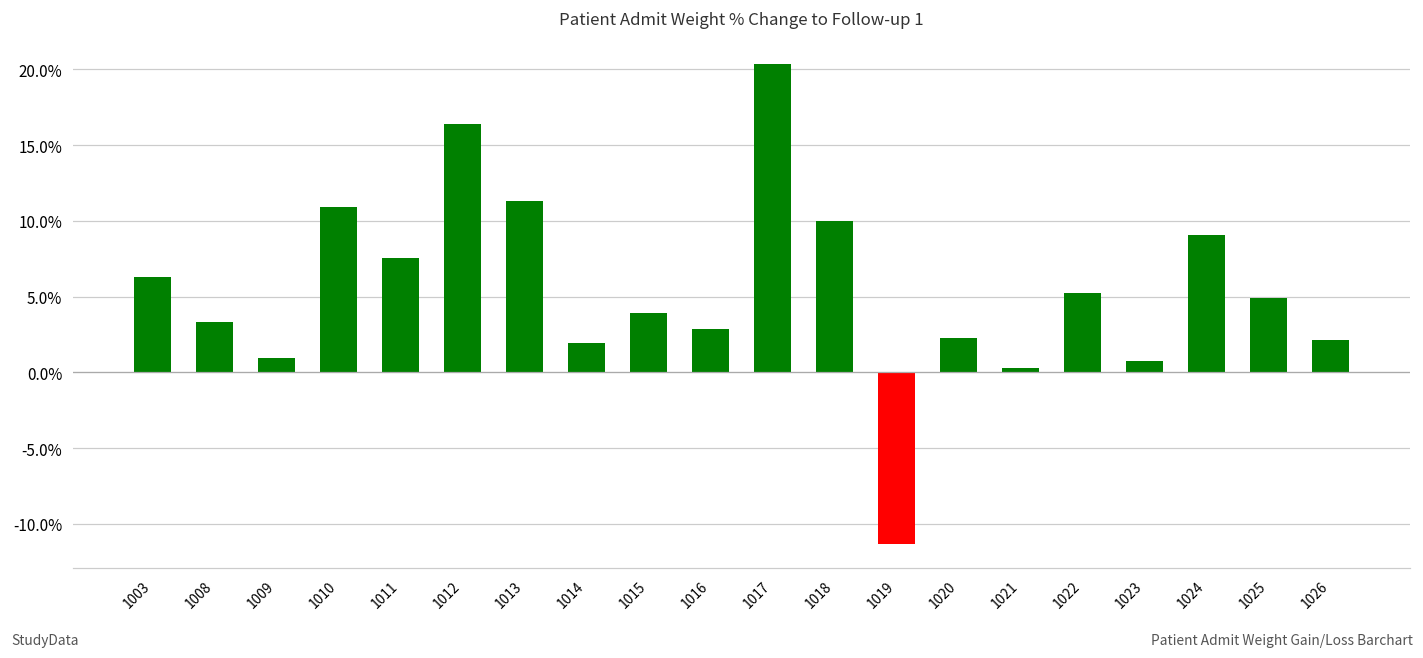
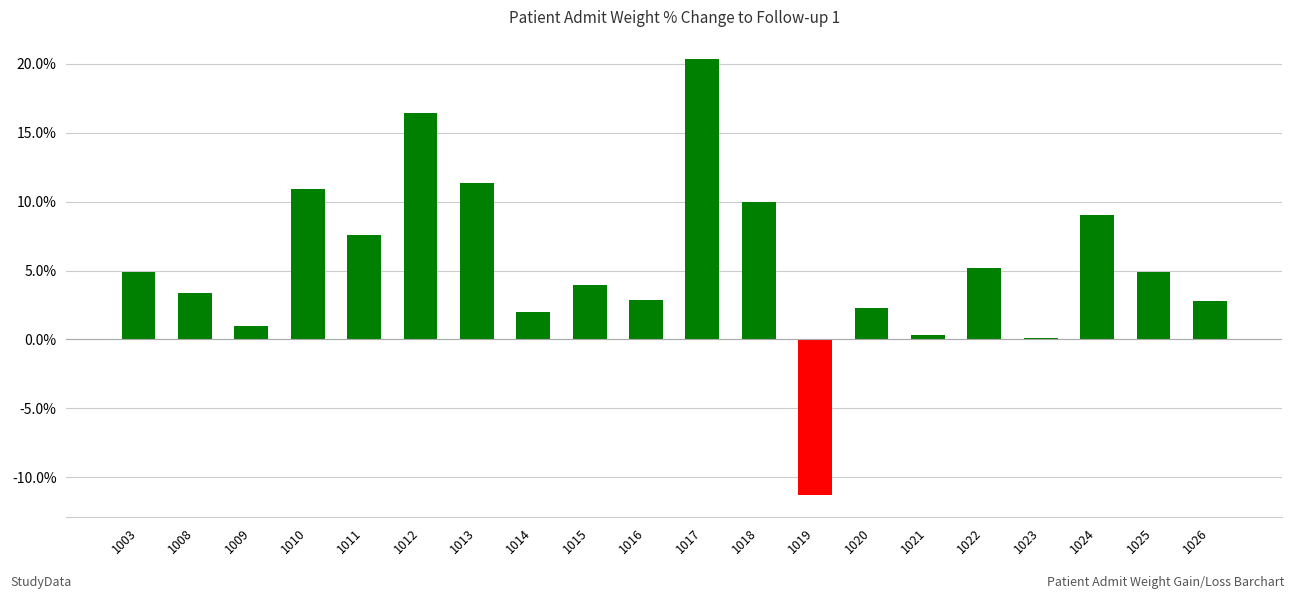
  {
-   "1003": "6.3%",
+   "1003": "4.9%",
    "1008": "3.4%",
    "1009": "0.9%",
    "1010": "10.9%",
    "1011": "7.6%",
    "1012": "16.4%",
    "1013": "11.3%",
    "1014": "2.0%",
    "1015": "3.9%",
    "1016": "2.9%",
    "1017": "20.4%",
    "1018": "10.0%",
    "1019": "-11.3%",
    "1020": "2.3%",
    "1021": "0.3%",
    "1022": "5.2%",
-   "1023": "0.8%",
+   "1023": "0.1%",
    "1024": "9.0%",
    "1025": "4.9%",
-   "1026": "2.1%"
+   "1026": "2.8%"
  }
